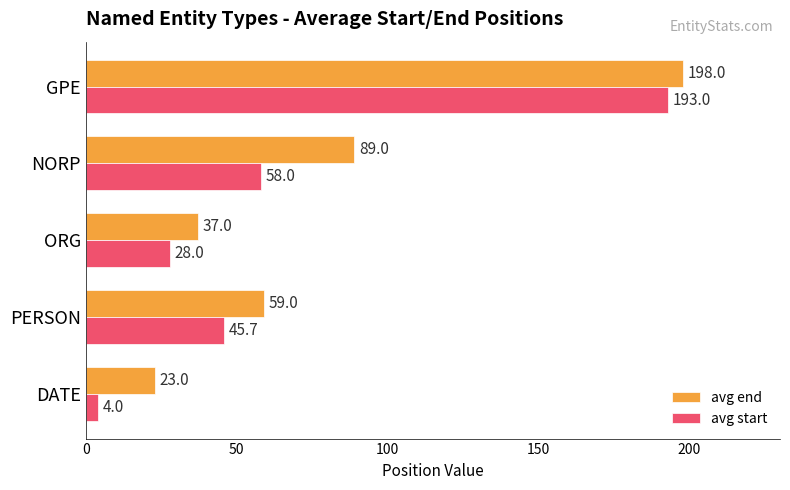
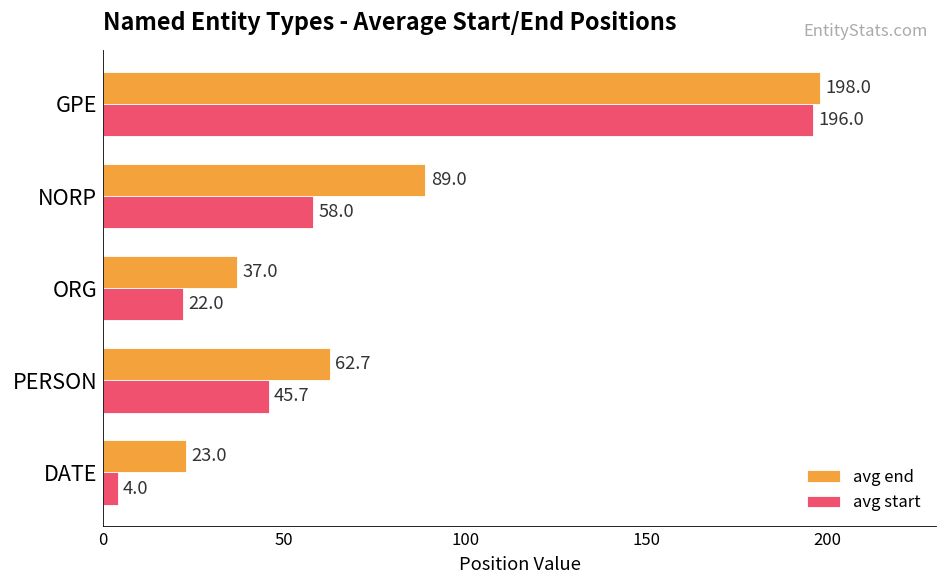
  {
    "avg end": {
      "GPE": 198.0,
      "NORP": 89.0,
      "ORG": 37.0,
-     "PERSON": 59.0,
+     "PERSON": 62.7,
      "DATE": 23.0
    },
    "avg start": {
-     "GPE": 193.0,
+     "GPE": 196.0,
      "NORP": 58.0,
-     "ORG": 28.0,
+     "ORG": 22.0,
      "PERSON": 45.7,
      "DATE": 4.0
    }
  }
